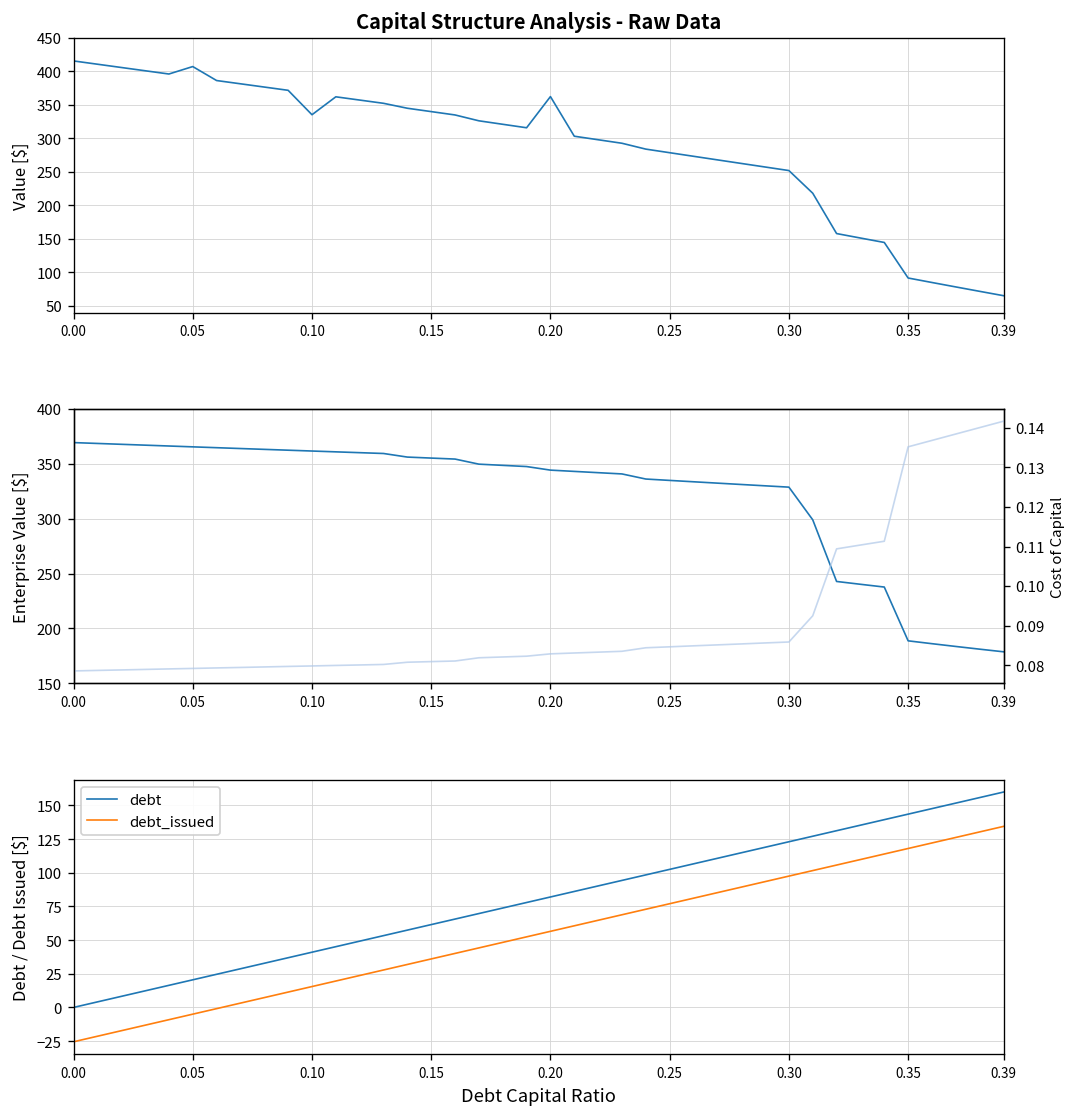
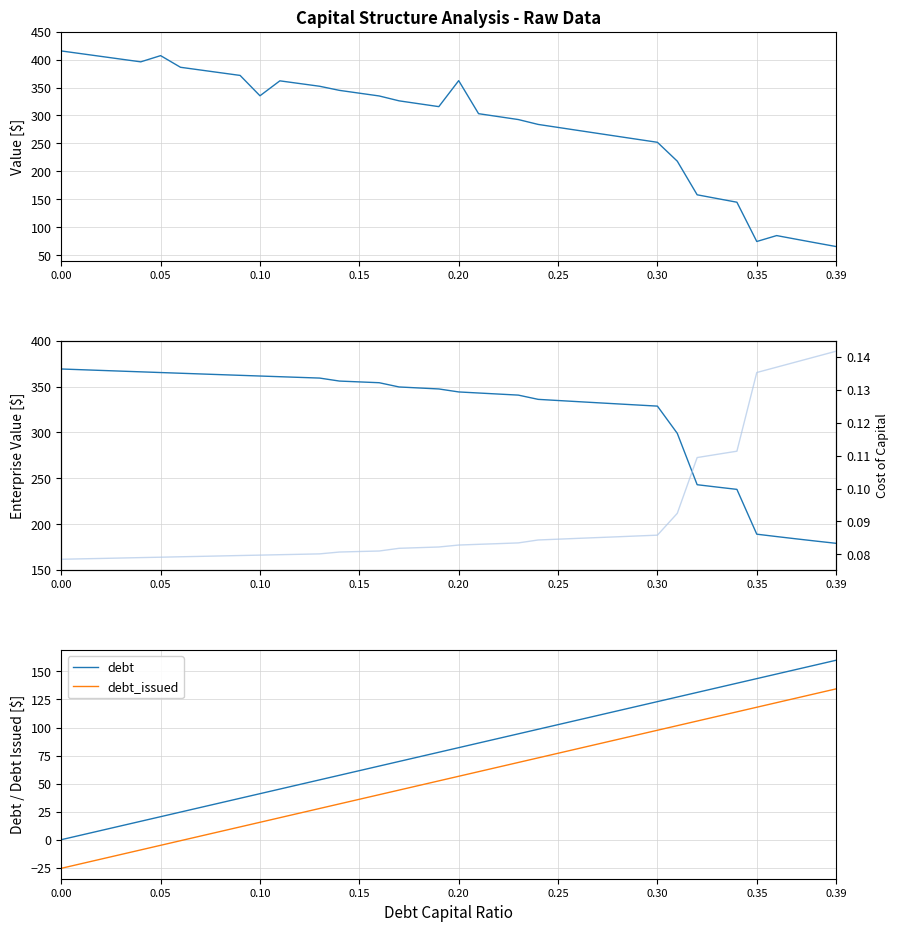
  {
    "Capital Structure Analysis - Raw Data": {
      "0.00": 420,
      "0.05": 410,
      "0.10": 340,
      "0.15": 340,
      "0.20": 360,
      "0.25": 280,
      "0.30": 250,
-     "0.35": 90,
+     "0.35": 70,
      "0.39": 70
    }
  }
